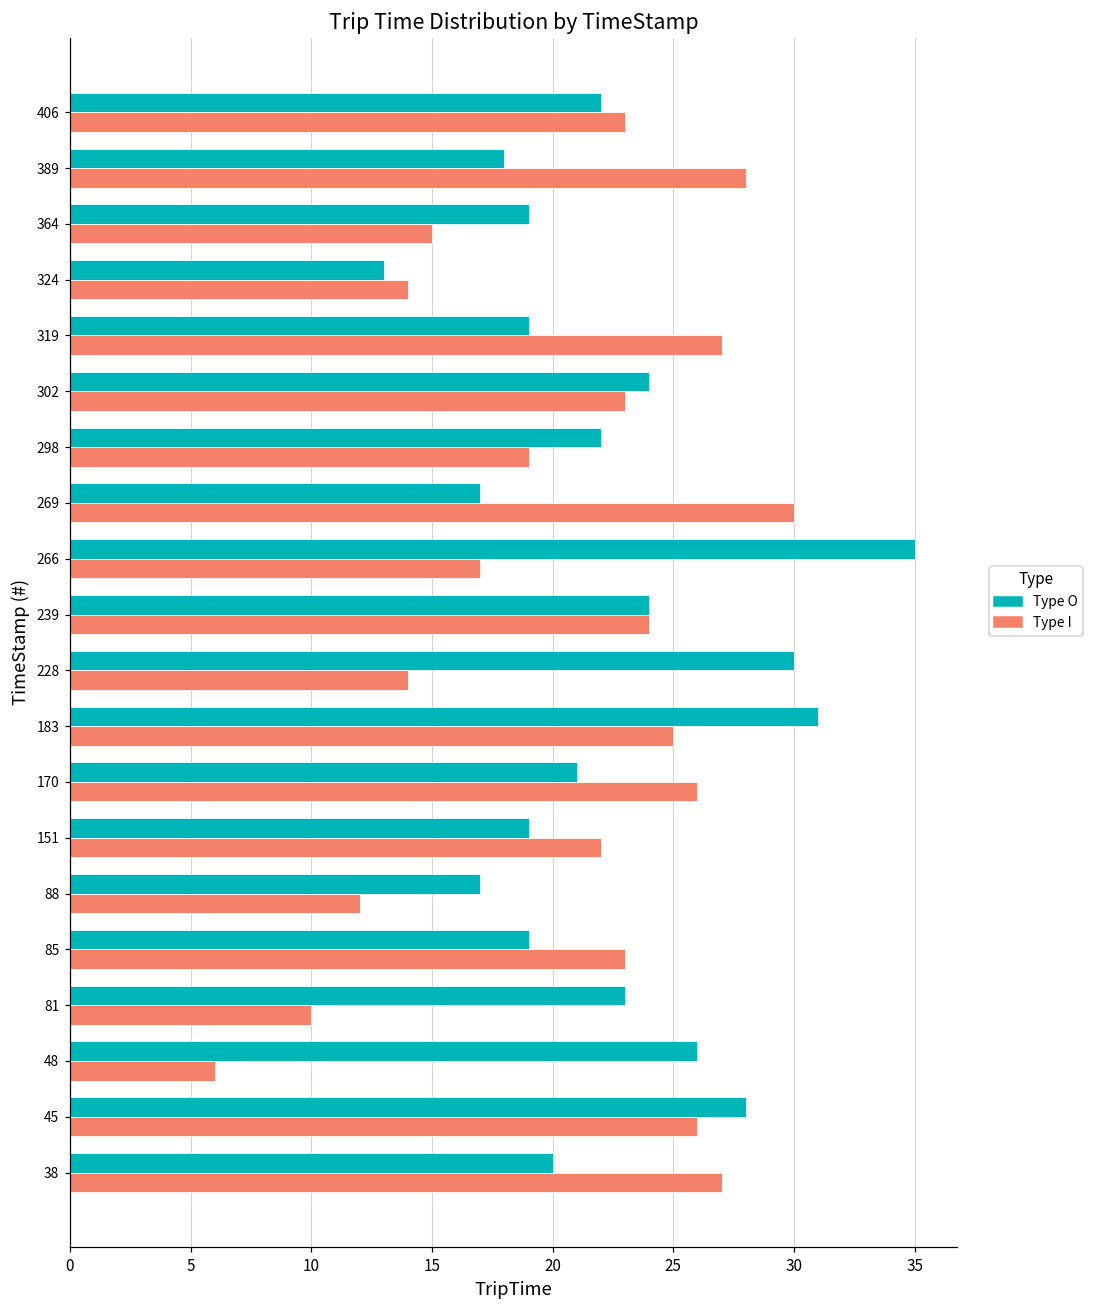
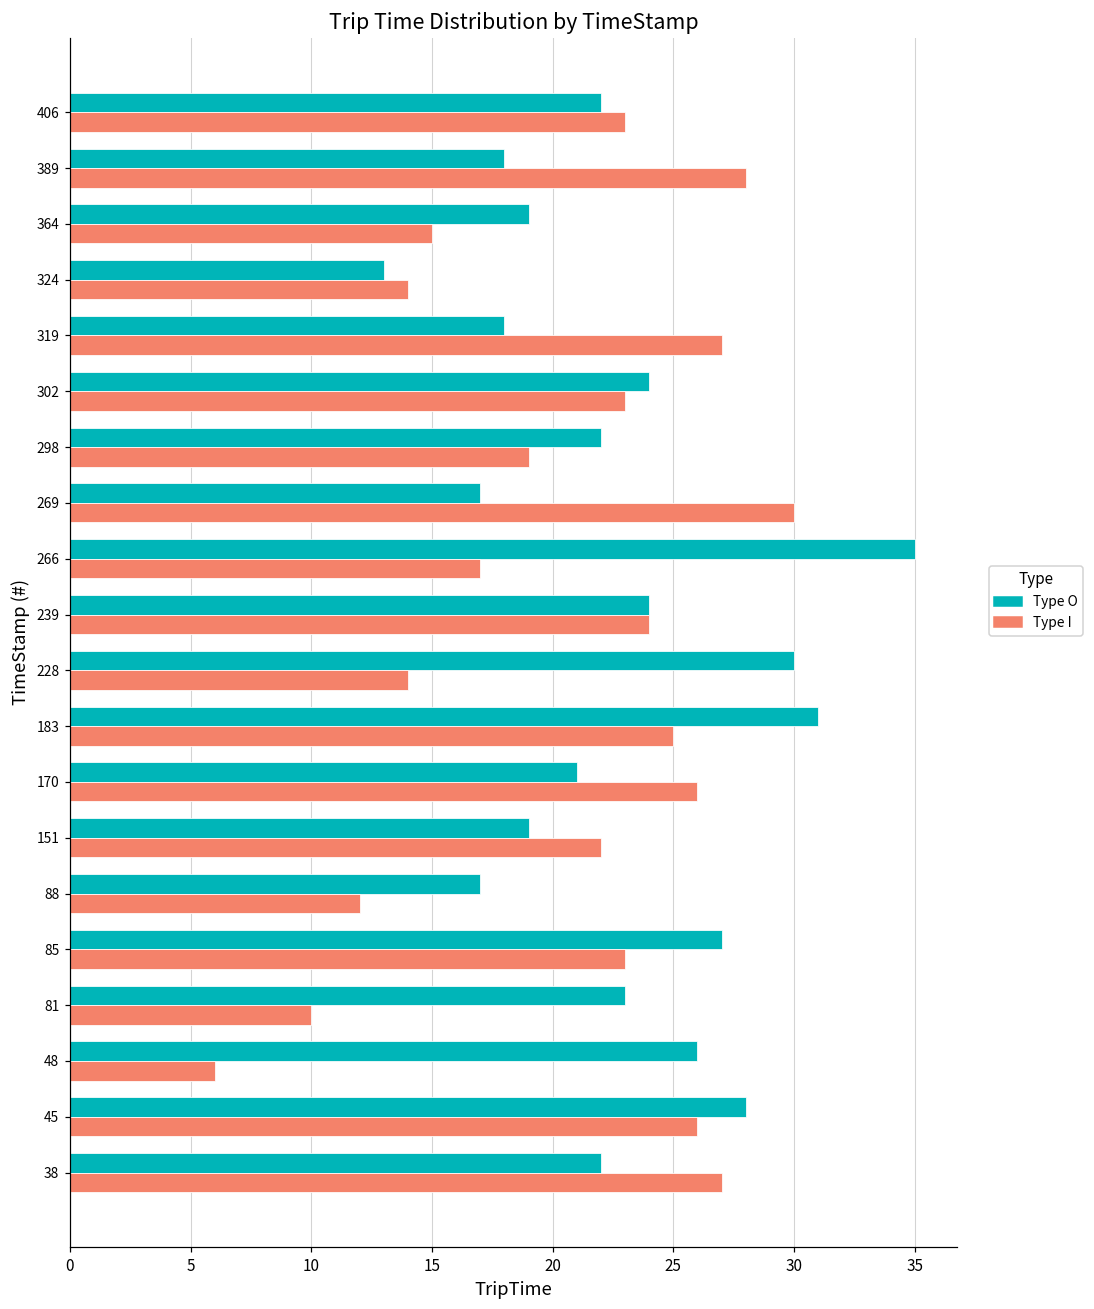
  {
    "Type O": {
      "406": 22,
      "389": 18,
      "364": 19,
      "324": 13,
-     "319": 19,
+     "319": 18,
      "302": 24,
      "298": 22,
      "269": 17,
      "266": 35,
      "239": 24,
      "228": 30,
      "183": 31,
      "170": 21,
      "151": 19,
      "88": 17,
-     "85": 19,
+     "85": 27,
      "81": 23,
      "48": 26,
      "45": 28,
-     "38": 20
+     "38": 22
    }
  }
